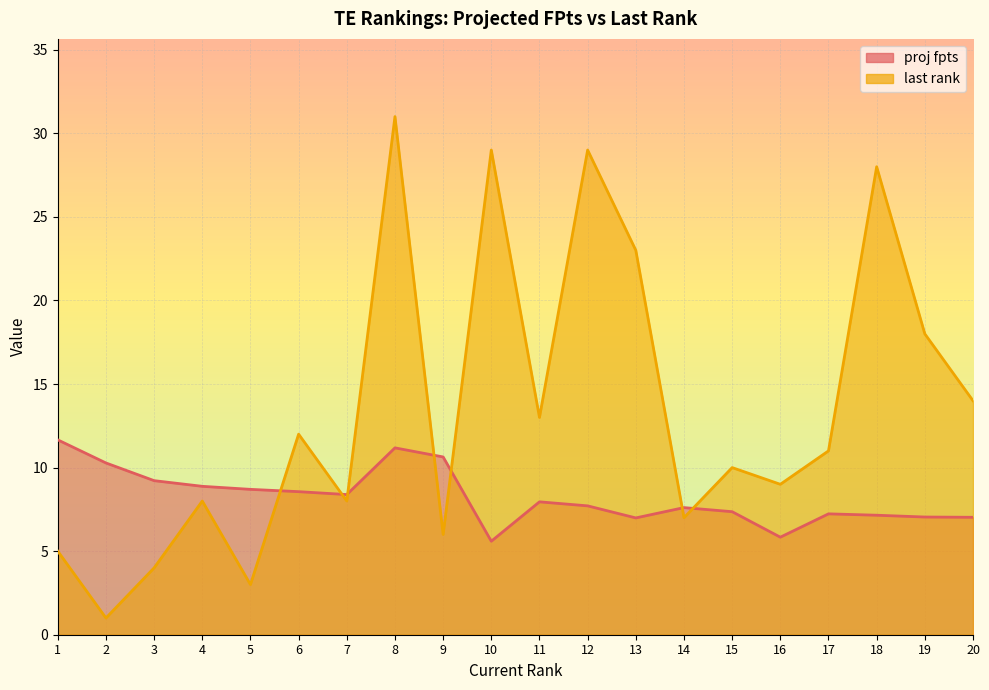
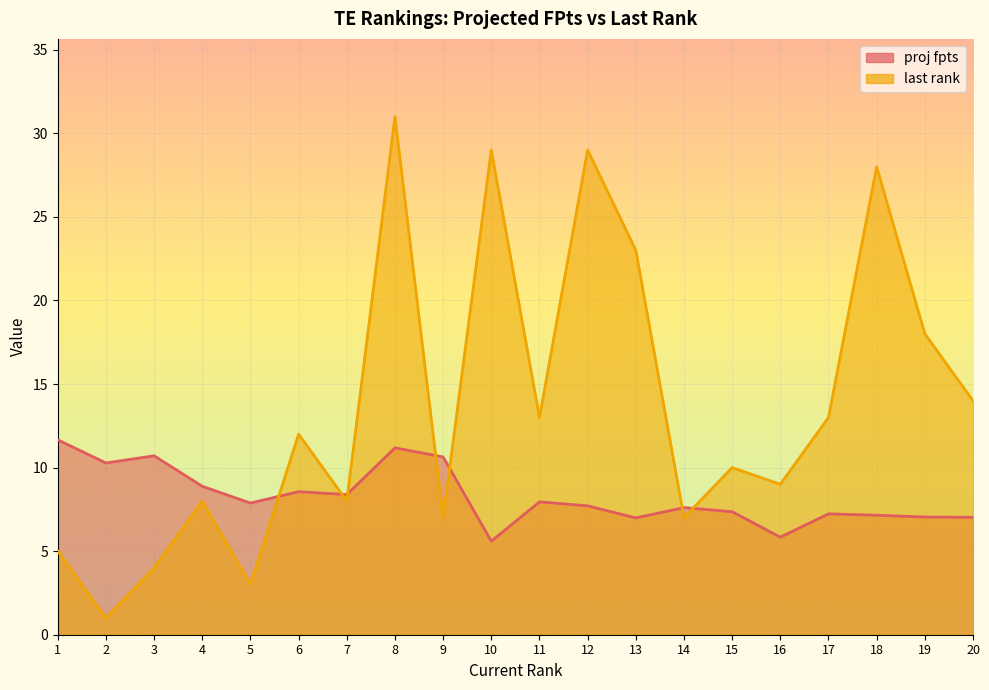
  {
    "proj fpts": {
      "1": 11.7,
      "2": 10.3,
-     "3": 9.2,
+     "3": 10.7,
      "4": 8.9,
-     "5": 8.7,
+     "5": 7.9,
      "6": 8.6,
      "7": 8.4,
      "8": 11.2,
      "9": 10.6,
      "10": 5.6,
      "11": 8.0,
      "12": 7.7,
      "13": 7.0,
      "14": 7.6,
      "15": 7.4,
      "16": 5.8,
      "17": 7.2,
      "18": 7.1,
      "19": 7.0,
      "20": 7.0
    },
    "last rank": {
      "1": 5,
      "2": 1,
      "3": 4,
      "4": 8,
      "5": 3,
      "6": 12,
      "7": 8,
      "8": 31,
-     "9": 6,
+     "9": 7,
      "10": 29,
      "11": 13,
      "12": 29,
      "13": 23,
      "14": 7,
      "15": 10,
      "16": 9,
-     "17": 11,
+     "17": 13,
      "18": 28,
      "19": 18,
      "20": 14
    }
  }
